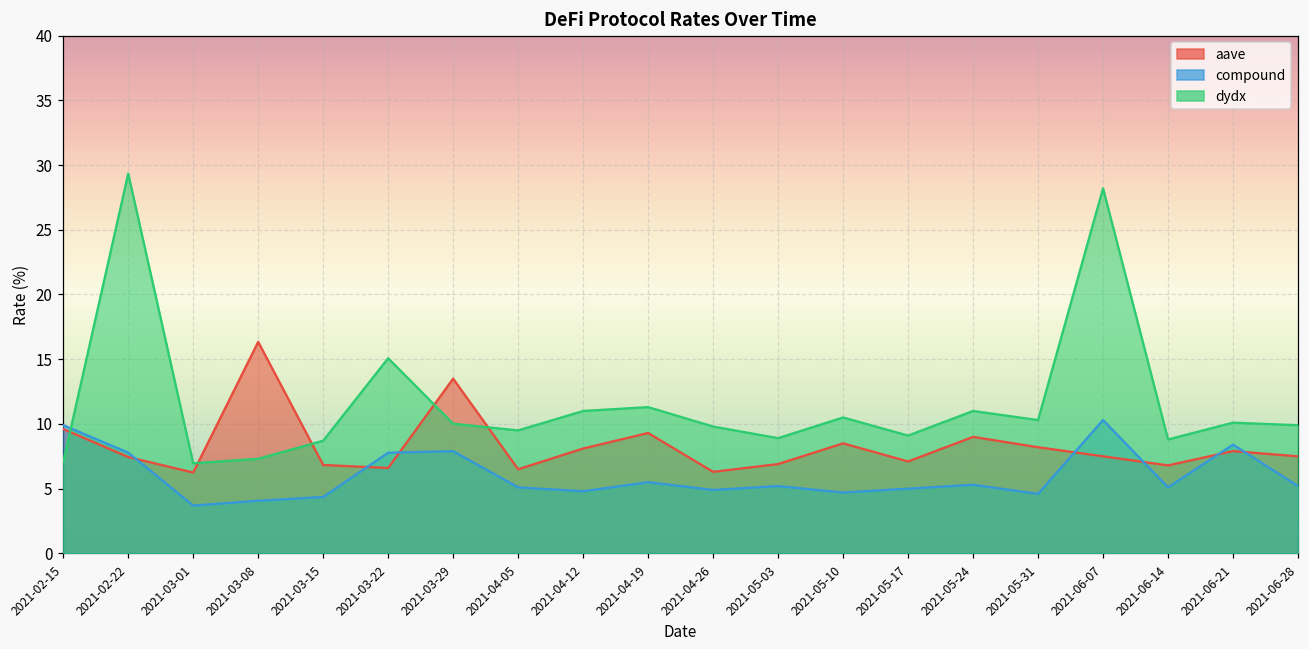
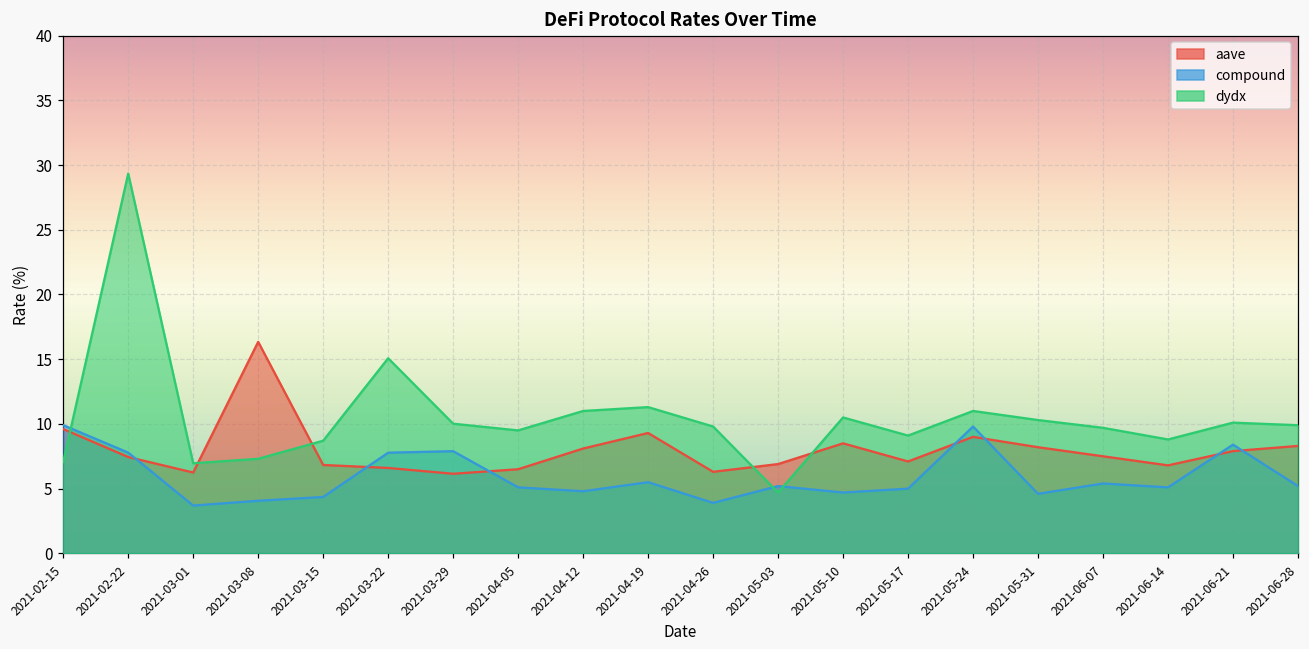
  {
    "aave": {
      "2021-02-15": 9.6,
      "2021-02-22": 7.4,
      "2021-03-01": 6.2,
      "2021-03-08": 16.3,
      "2021-03-15": 6.8,
      "2021-03-22": 6.6,
-     "2021-03-29": 13.5,
+     "2021-03-29": 6.2,
      "2021-04-05": 6.5,
      "2021-04-12": 8.1,
      "2021-04-19": 9.3,
      "2021-04-26": 6.3,
      "2021-05-03": 6.9,
      "2021-05-10": 8.5,
      "2021-05-17": 7.1,
      "2021-05-24": 9.0,
      "2021-05-31": 8.2,
      "2021-06-07": 7.5,
      "2021-06-14": 6.8,
      "2021-06-21": 7.9,
-     "2021-06-28": 7.5
+     "2021-06-28": 8.3
    },
    "compound": {
      "2021-02-15": 9.9,
      "2021-02-22": 7.8,
      "2021-03-01": 3.7,
      "2021-03-08": 4.1,
      "2021-03-15": 4.4,
      "2021-03-22": 7.8,
      "2021-03-29": 7.9,
      "2021-04-05": 5.1,
      "2021-04-12": 4.8,
      "2021-04-19": 5.5,
-     "2021-04-26": 4.9,
+     "2021-04-26": 3.9,
      "2021-05-03": 5.2,
      "2021-05-10": 4.7,
      "2021-05-17": 5.0,
-     "2021-05-24": 5.3,
+     "2021-05-24": 9.8,
      "2021-05-31": 4.6,
-     "2021-06-07": 10.3,
+     "2021-06-07": 5.4,
      "2021-06-14": 5.1,
      "2021-06-21": 8.4,
      "2021-06-28": 5.2
    },
    "dydx": {
      "2021-02-15": 7.0,
      "2021-02-22": 29.3,
      "2021-03-01": 7.0,
      "2021-03-08": 7.3,
      "2021-03-15": 8.7,
      "2021-03-22": 15.1,
      "2021-03-29": 10.0,
      "2021-04-05": 9.5,
      "2021-04-12": 11.0,
      "2021-04-19": 11.3,
      "2021-04-26": 9.8,
-     "2021-05-03": 8.9,
+     "2021-05-03": 4.7,
      "2021-05-10": 10.5,
      "2021-05-17": 9.1,
      "2021-05-24": 11.0,
      "2021-05-31": 10.3,
-     "2021-06-07": 28.2,
+     "2021-06-07": 9.7,
      "2021-06-14": 8.8,
      "2021-06-21": 10.1,
      "2021-06-28": 9.9
    }
  }
